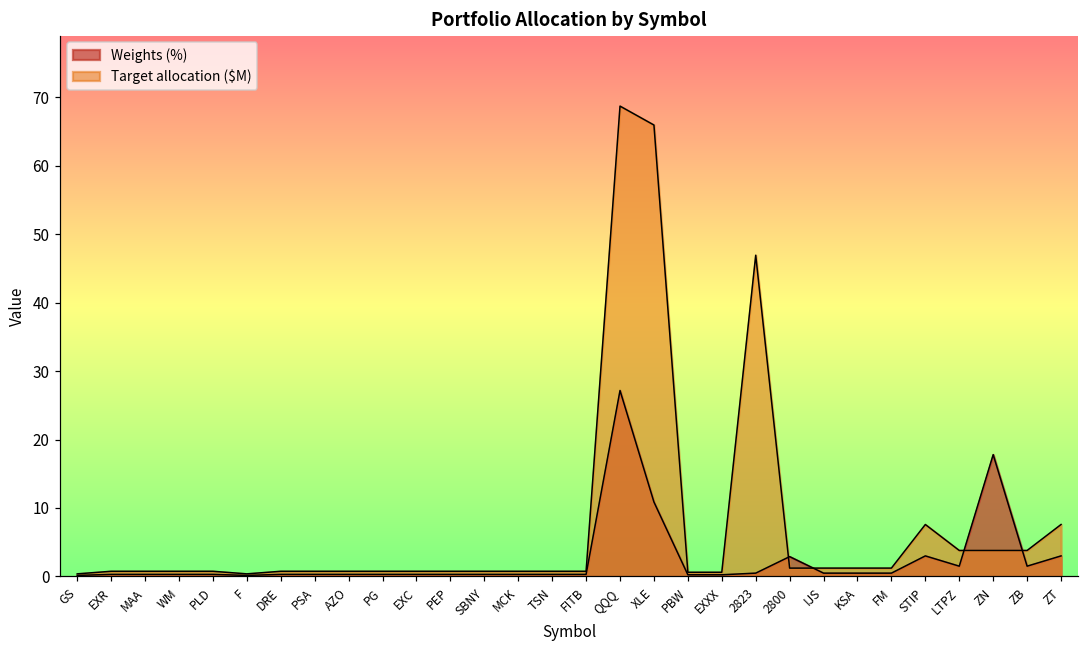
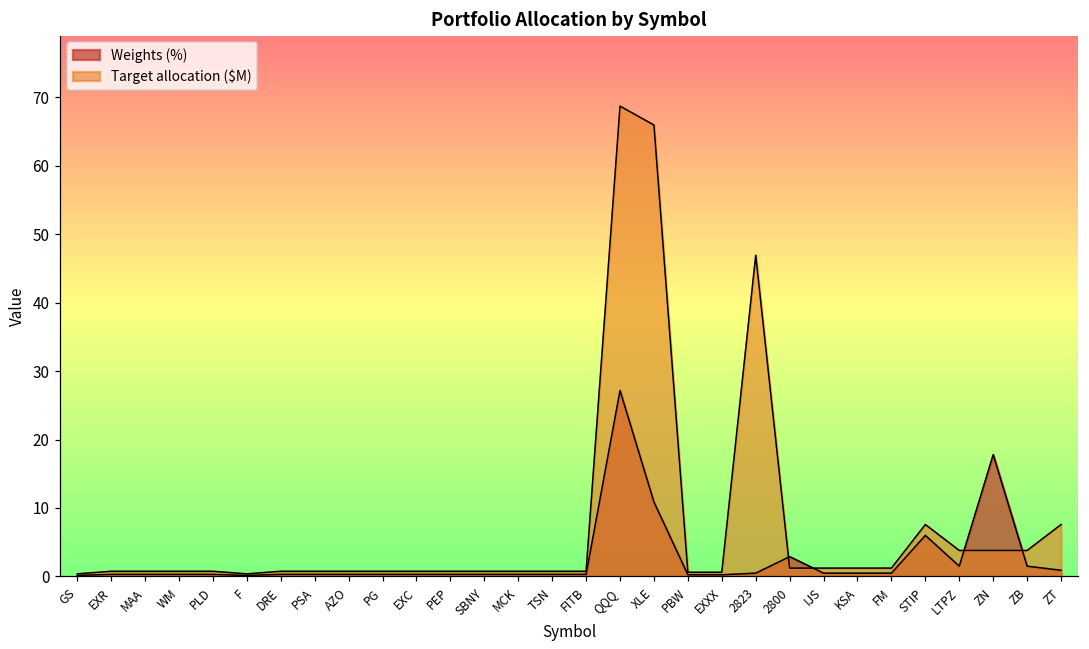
  {
    "Weights (%)": {
      "EXR": 0,
      "MAA": 0,
      "WM": 0,
      "PLD": 0,
      "DRE": 0,
      "PSA": 0,
      "AZO": 0,
      "PG": 0,
      "EXC": 0,
      "PEP": 0,
      "SBNY": 0,
      "MCK": 0,
      "TSN": 0,
      "FITB": 0,
      "QQQ": 27,
      "XLE": 11,
      "2823": 0,
      "2800": 3,
      "IJS": 0,
      "KSA": 0,
      "FM": 0,
-     "STIP": 3,
+     "STIP": 6,
      "LTPZ": 2,
      "ZN": 18,
      "ZB": 2,
-     "ZT": 3
+     "ZT": 1
    },
    "Target allocation ($M)": {
      "EXR": 1,
      "MAA": 1,
      "WM": 1,
      "PLD": 1,
      "DRE": 1,
      "PSA": 1,
      "AZO": 1,
      "PG": 1,
      "EXC": 1,
      "PEP": 1,
      "SBNY": 1,
      "MCK": 1,
      "TSN": 1,
      "FITB": 1,
      "QQQ": 69,
      "XLE": 66,
      "2823": 47,
      "2800": 1,
      "IJS": 1,
      "KSA": 1,
      "FM": 1,
      "STIP": 8,
      "LTPZ": 4,
      "ZN": 4,
      "ZB": 4,
      "ZT": 8
    }
  }
